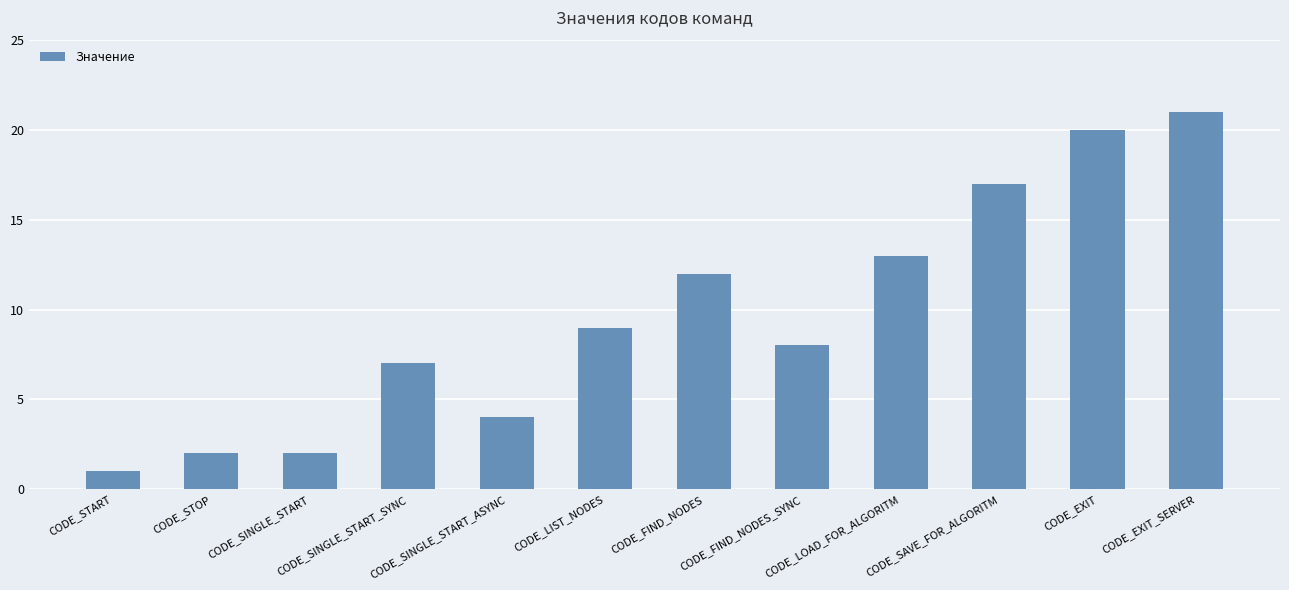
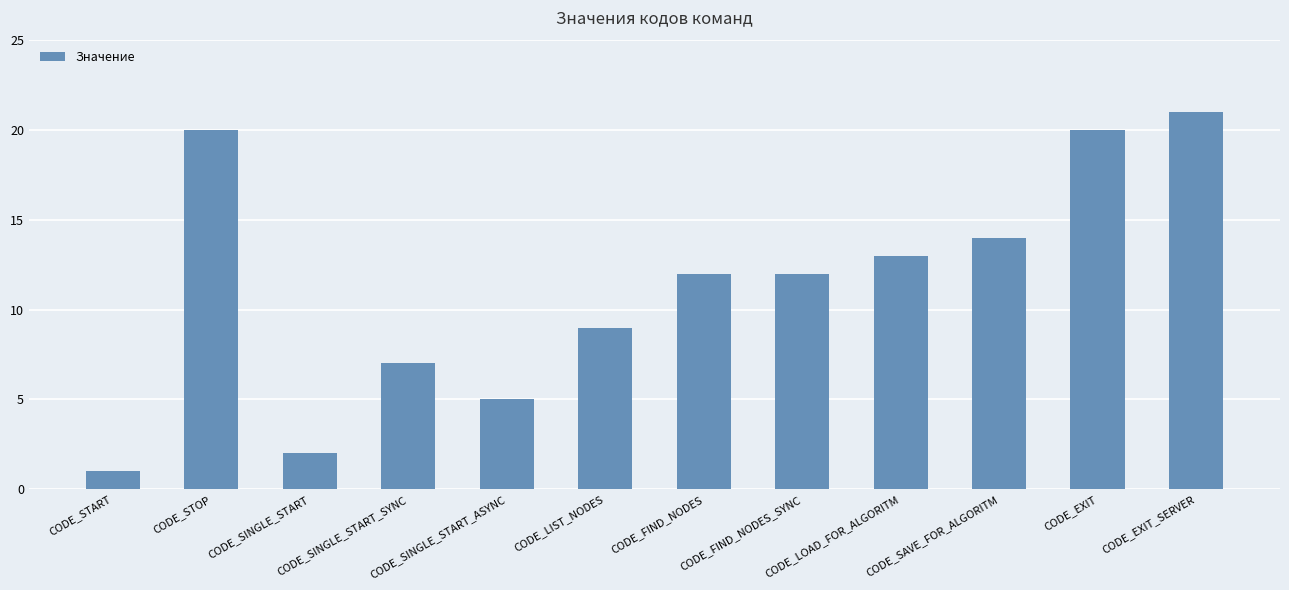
  {
    "CODE_START": 1,
-   "CODE_STOP": 2,
+   "CODE_STOP": 20,
    "CODE_SINGLE_START": 2,
    "CODE_SINGLE_START_SYNC": 7,
-   "CODE_SINGLE_START_ASYNC": 4,
+   "CODE_SINGLE_START_ASYNC": 5,
    "CODE_LIST_NODES": 9,
    "CODE_FIND_NODES": 12,
-   "CODE_FIND_NODES_SYNC": 8,
+   "CODE_FIND_NODES_SYNC": 12,
    "CODE_LOAD_FOR_ALGORITM": 13,
-   "CODE_SAVE_FOR_ALGORITM": 17,
+   "CODE_SAVE_FOR_ALGORITM": 14,
    "CODE_EXIT": 20,
    "CODE_EXIT_SERVER": 21
  }
